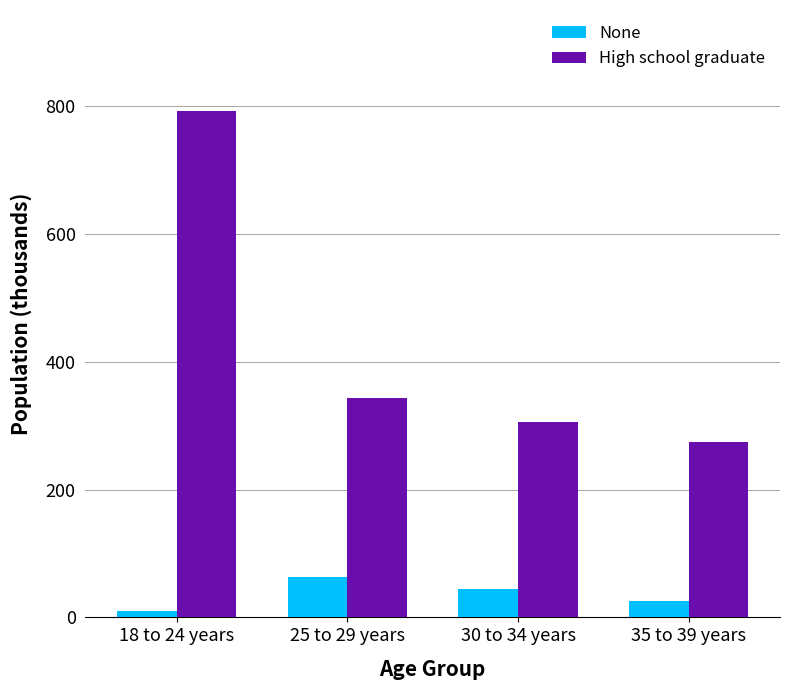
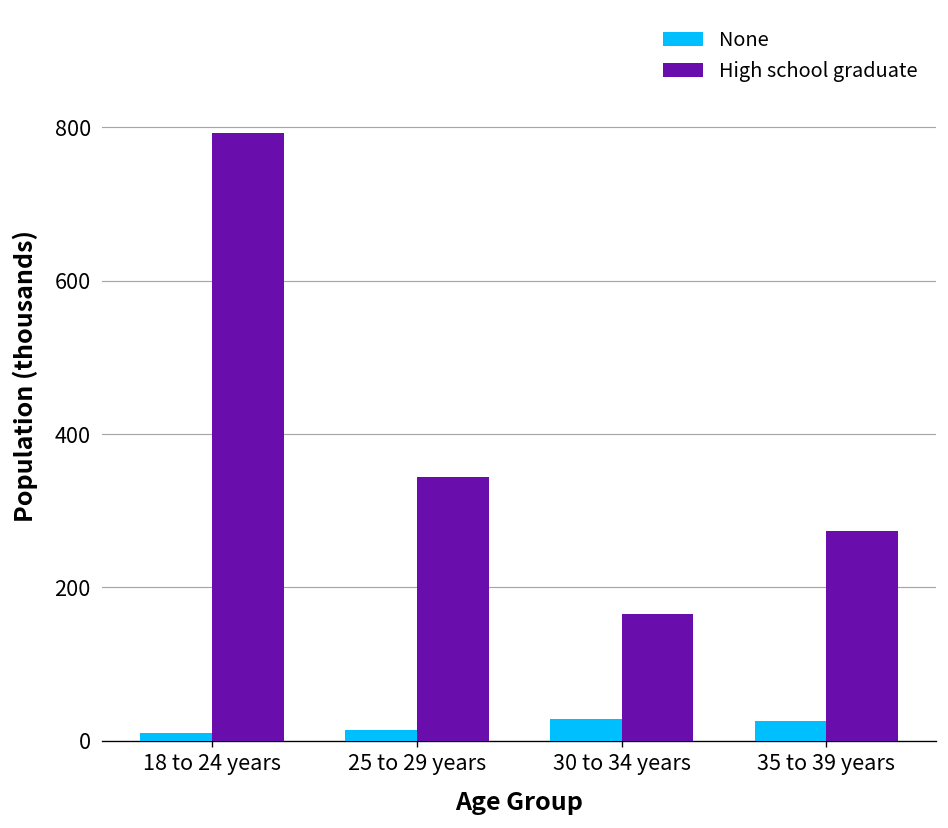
  {
    "None": {
      "18 to 24 years": 10,
-     "25 to 29 years": 60,
-     "30 to 34 years": 40,
+     "25 to 29 years": 10,
+     "30 to 34 years": 30,
      "35 to 39 years": 30
    },
    "High school graduate": {
      "18 to 24 years": 790,
      "25 to 29 years": 340,
-     "30 to 34 years": 310,
+     "30 to 34 years": 170,
      "35 to 39 years": 270
    }
  }
